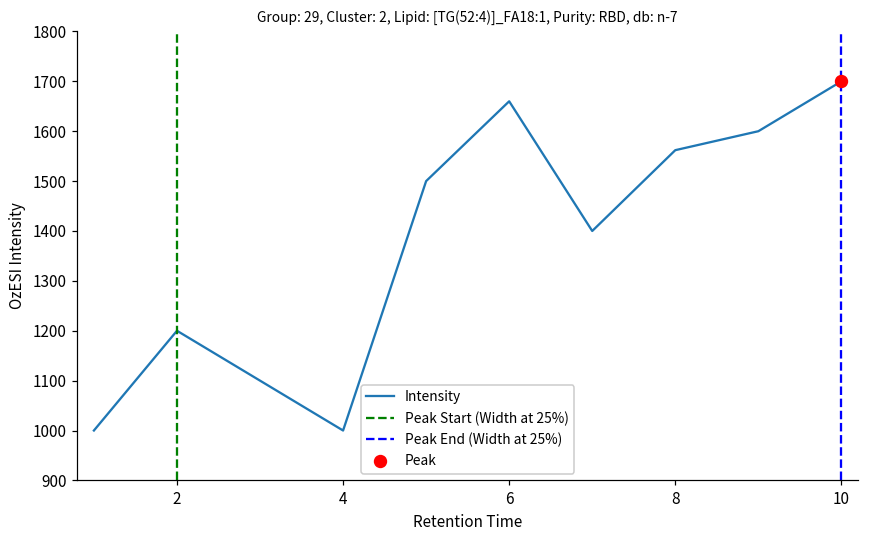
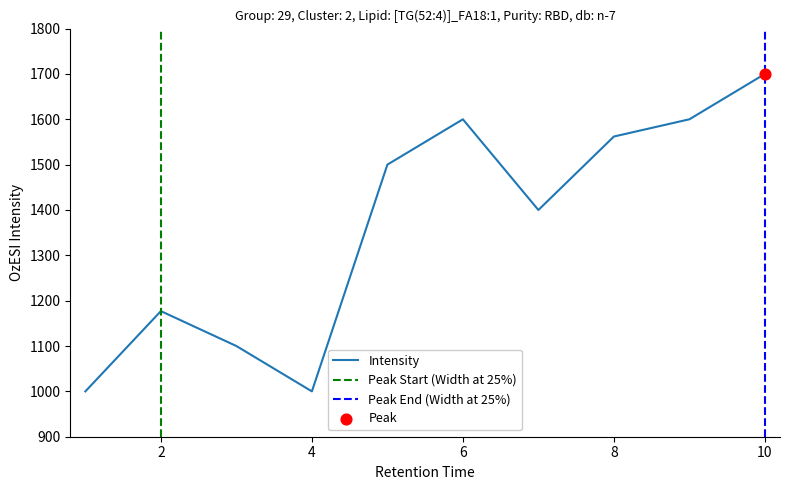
  {
    "Intensity": {
-     "2": 1200,
+     "2": 1180,
      "4": 1000,
-     "6": 1660,
+     "6": 1600,
      "8": 1560
    }
  }
